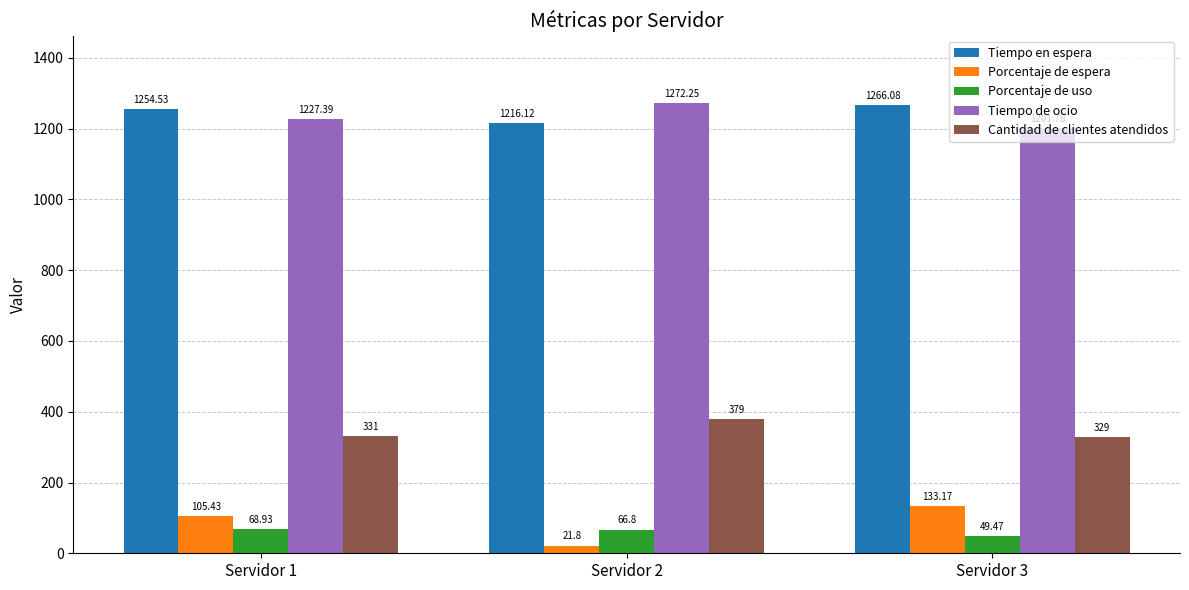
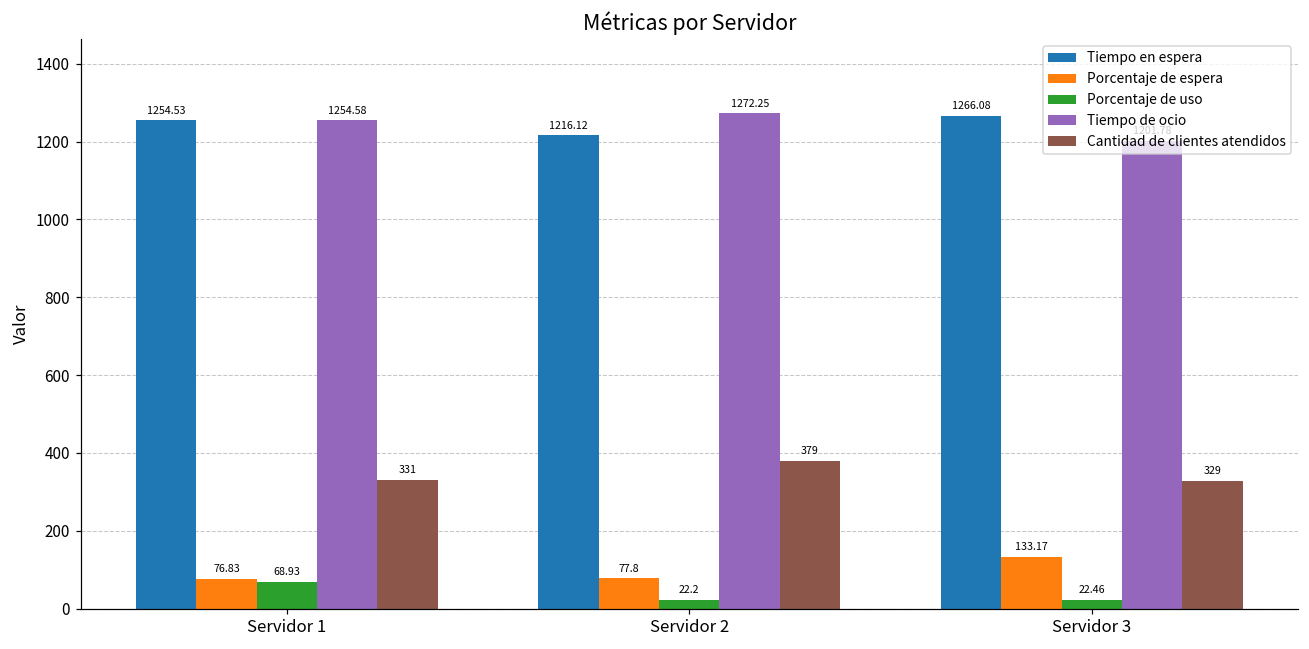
  {
    "Tiempo en espera": {
      "Servidor 1": 1254.53,
      "Servidor 2": 1216.12,
      "Servidor 3": 1266.08
    },
    "Porcentaje de espera": {
-     "Servidor 1": 105.43,
-     "Servidor 2": 21.8,
+     "Servidor 1": 76.83,
+     "Servidor 2": 77.8,
      "Servidor 3": 133.17
    },
    "Porcentaje de uso": {
      "Servidor 1": 68.93,
-     "Servidor 2": 66.8,
-     "Servidor 3": 49.47
+     "Servidor 2": 22.2,
+     "Servidor 3": 22.46
    },
    "Tiempo de ocio": {
-     "Servidor 1": 1227.39,
+     "Servidor 1": 1254.58,
      "Servidor 2": 1272.25
    },
    "Cantidad de clientes atendidos": {
      "Servidor 1": 331,
      "Servidor 2": 379,
      "Servidor 3": 329
    }
  }
